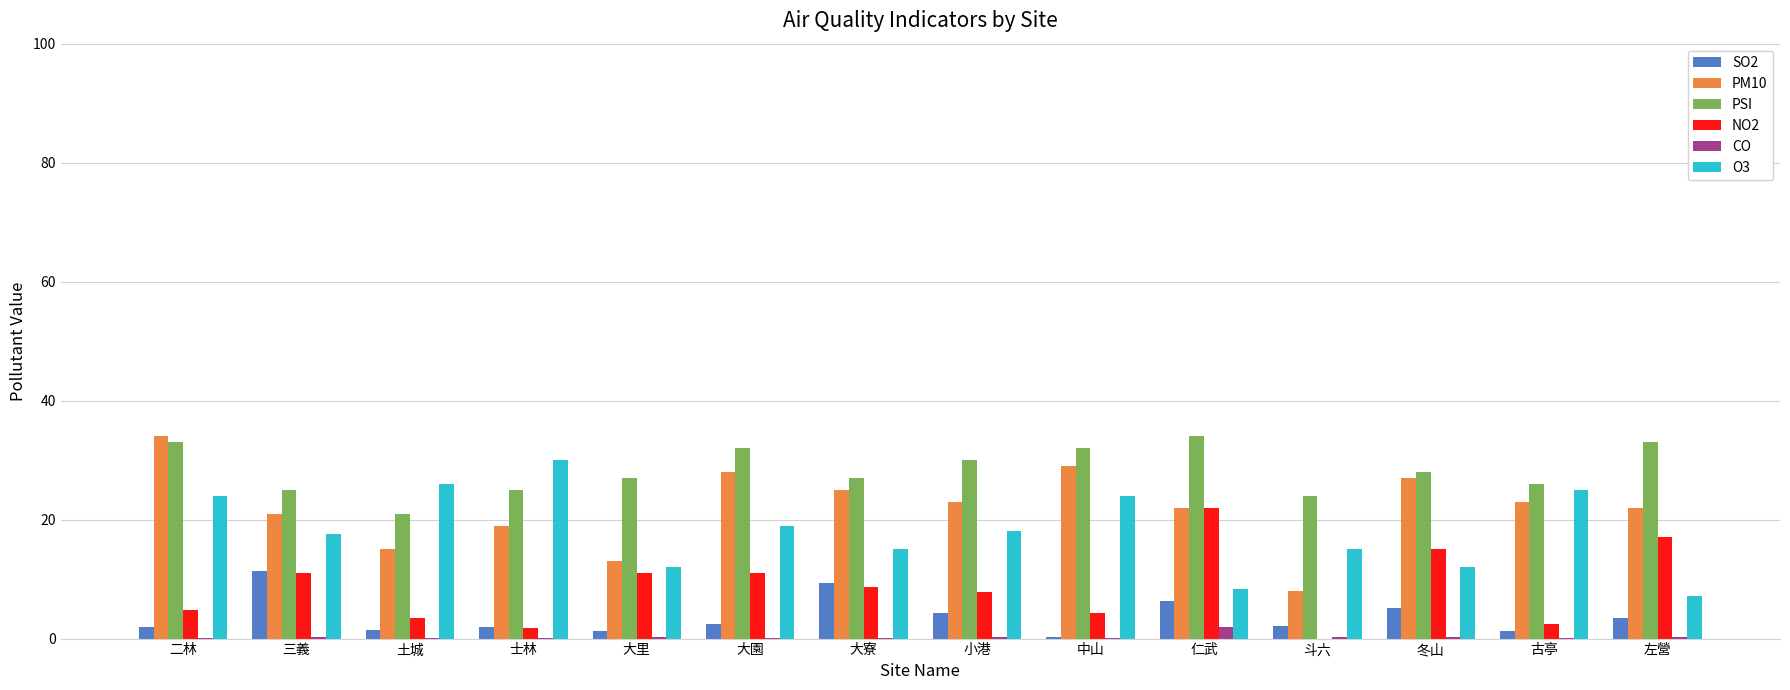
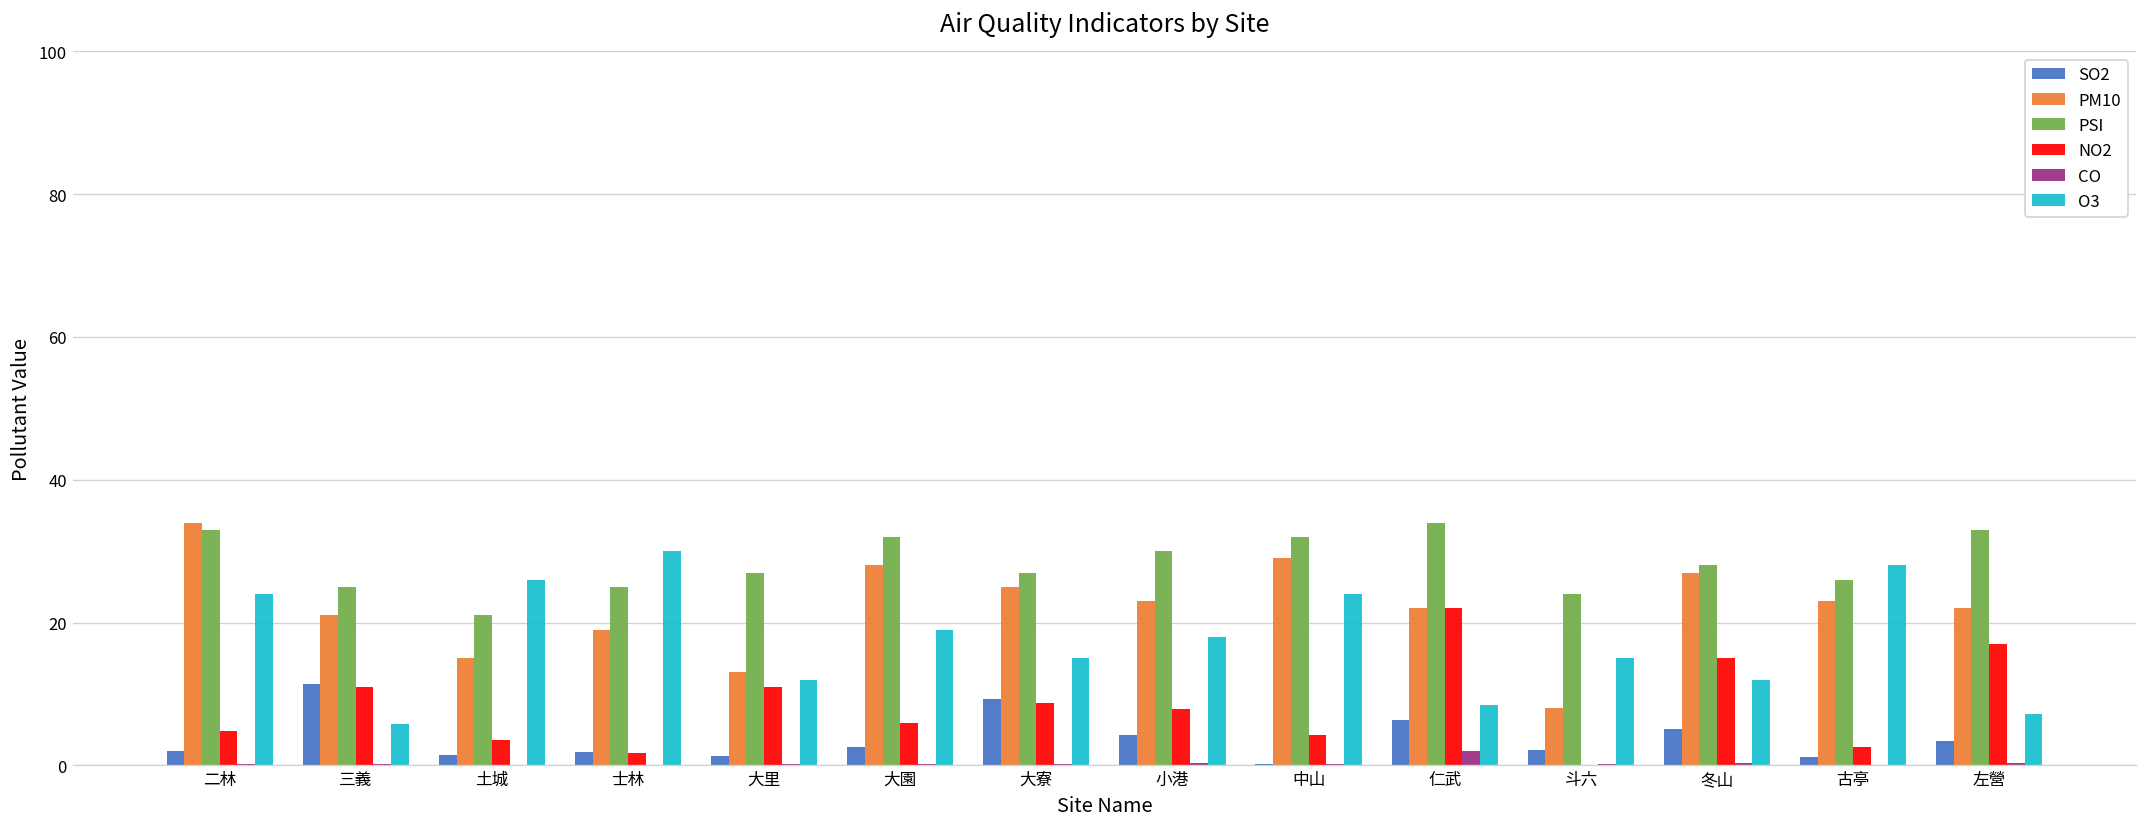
  {
    "SO2": {
      "二林": 2,
      "三義": 11,
      "土城": 1,
      "士林": 2,
      "大里": 1,
      "大園": 3,
      "大寮": 9,
      "小港": 4,
      "仁武": 6,
      "斗六": 2,
      "冬山": 5,
      "古亭": 1,
      "左營": 3
    },
    "PM10": {
      "二林": 34,
      "三義": 21,
      "土城": 15,
      "士林": 19,
      "大里": 13,
      "大園": 28,
      "大寮": 25,
      "小港": 23,
      "中山": 29,
      "仁武": 22,
      "斗六": 8,
      "冬山": 27,
      "古亭": 23,
      "左營": 22
    },
    "PSI": {
      "二林": 33,
      "三義": 25,
      "土城": 21,
      "士林": 25,
      "大里": 27,
      "大園": 32,
      "大寮": 27,
      "小港": 30,
      "中山": 32,
      "仁武": 34,
      "斗六": 24,
      "冬山": 28,
      "古亭": 26,
      "左營": 33
    },
    "NO2": {
      "二林": 5,
      "三義": 11,
      "土城": 4,
      "士林": 2,
      "大里": 11,
-     "大園": 11,
+     "大園": 6,
      "大寮": 9,
      "小港": 8,
      "中山": 4,
      "仁武": 22,
      "斗六": 0,
      "冬山": 15,
      "古亭": 3,
      "左營": 17
    },
    "CO": {
      "仁武": 2
    },
    "O3": {
      "二林": 24,
-     "三義": 18,
+     "三義": 6,
      "土城": 26,
      "士林": 30,
      "大里": 12,
      "大園": 19,
      "大寮": 15,
      "小港": 18,
      "中山": 24,
      "仁武": 8,
      "斗六": 15,
      "冬山": 12,
-     "古亭": 25,
+     "古亭": 28,
      "左營": 7
    }
  }
